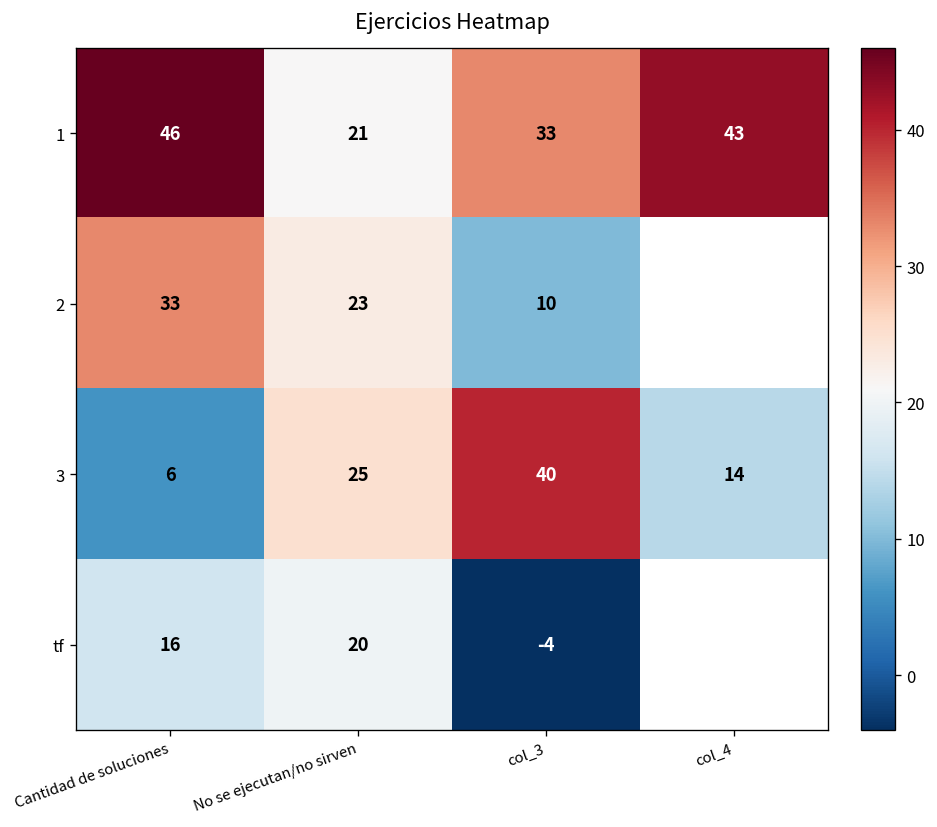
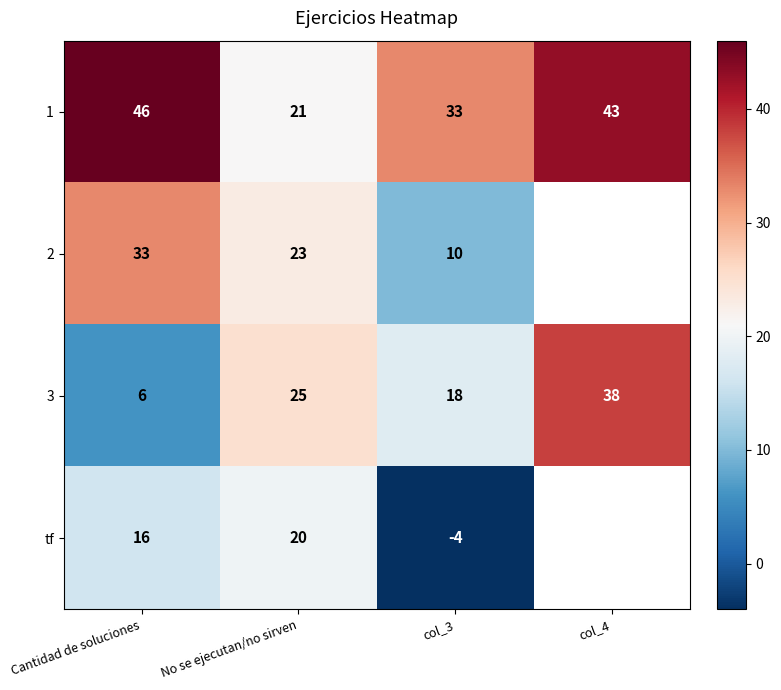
  {
    "1": {
      "Cantidad de soluciones": 46,
      "No se ejecutan/no sirven": 21,
      "col_3": 33,
      "col_4": 43
    },
    "2": {
      "Cantidad de soluciones": 33,
      "No se ejecutan/no sirven": 23,
      "col_3": 10
    },
    "3": {
      "Cantidad de soluciones": 6,
      "No se ejecutan/no sirven": 25,
-     "col_3": 40,
-     "col_4": 14
+     "col_3": 18,
+     "col_4": 38
    },
    "tf": {
      "Cantidad de soluciones": 16,
      "No se ejecutan/no sirven": 20,
      "col_3": -4
    }
  }
